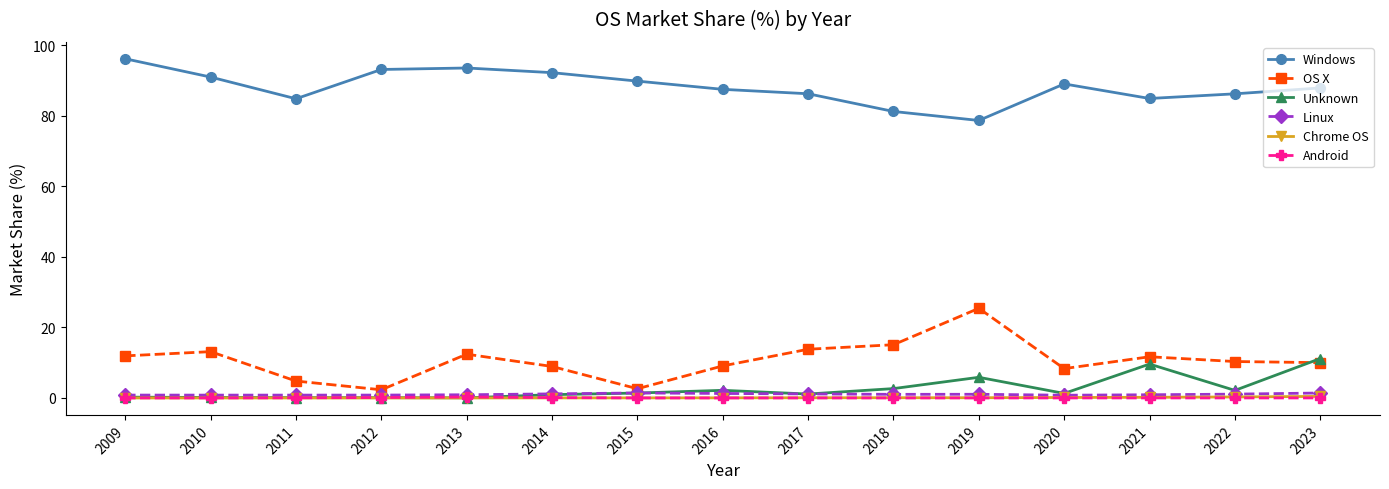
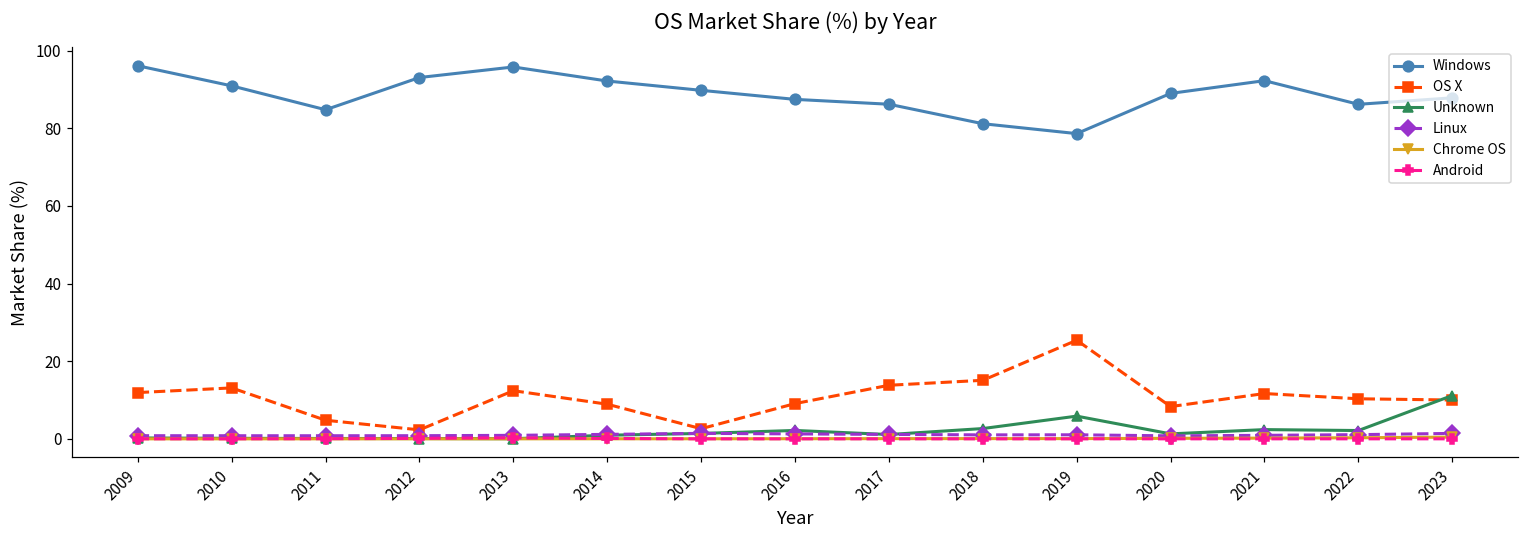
  {
    "Windows": {
      "2009": 96,
      "2010": 91,
      "2011": 85,
      "2012": 93,
-     "2013": 94,
+     "2013": 96,
      "2014": 92,
      "2015": 90,
      "2016": 87,
      "2017": 86,
      "2018": 81,
      "2019": 79,
      "2020": 89,
-     "2021": 85,
+     "2021": 92,
      "2022": 86
    },
    "OS X": {
      "2009": 12,
      "2010": 13,
      "2011": 5,
      "2012": 2,
      "2013": 12,
      "2014": 9,
      "2015": 3,
      "2016": 9,
      "2017": 14,
      "2018": 15,
      "2019": 25,
      "2020": 8,
      "2021": 12,
      "2022": 10,
      "2023": 10
    },
    "Unknown": {
      "2016": 2,
      "2018": 3,
      "2019": 6,
-     "2021": 10,
+     "2021": 2,
      "2022": 2,
      "2023": 11
    },
    "Linux": {
      "2016": 1,
      "2018": 1,
      "2019": 1,
      "2022": 1,
      "2023": 1
    }
  }
